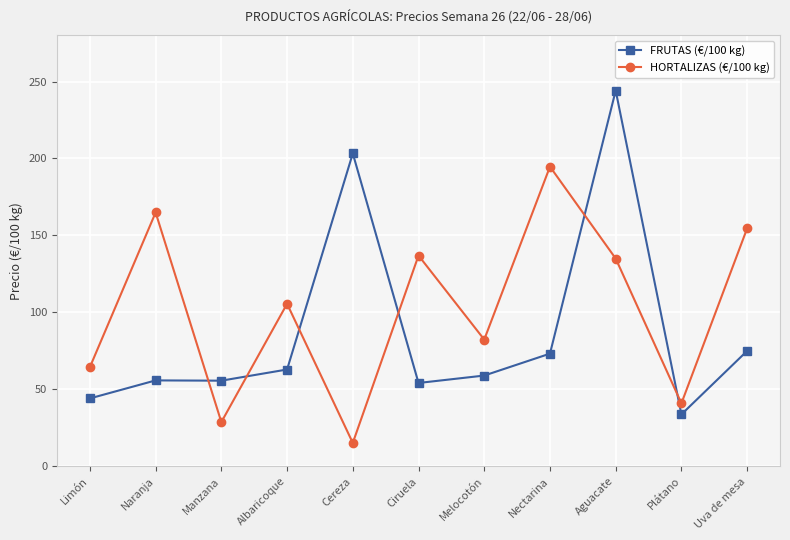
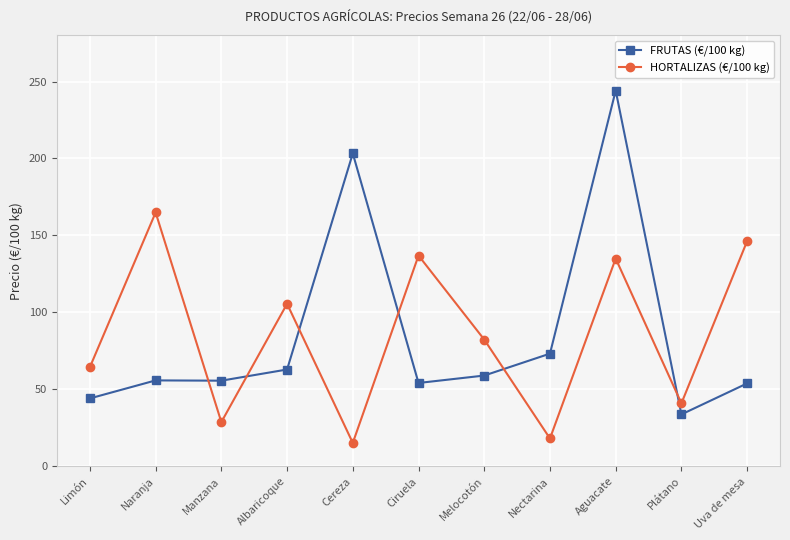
  {
    "FRUTAS (€/100 kg)": {
      "Limón": 44,
      "Naranja": 56,
      "Manzana": 56,
      "Albaricoque": 63,
      "Cereza": 203,
      "Ciruela": 54,
      "Melocotón": 59,
      "Nectarina": 73,
      "Aguacate": 244,
      "Plátano": 34,
-     "Uva de mesa": 75
+     "Uva de mesa": 54
    },
    "HORTALIZAS (€/100 kg)": {
      "Limón": 64,
      "Naranja": 165,
      "Manzana": 29,
      "Albaricoque": 106,
      "Cereza": 15,
      "Ciruela": 137,
      "Melocotón": 82,
-     "Nectarina": 195,
+     "Nectarina": 18,
      "Aguacate": 135,
      "Plátano": 41,
-     "Uva de mesa": 155
+     "Uva de mesa": 146
    }
  }
